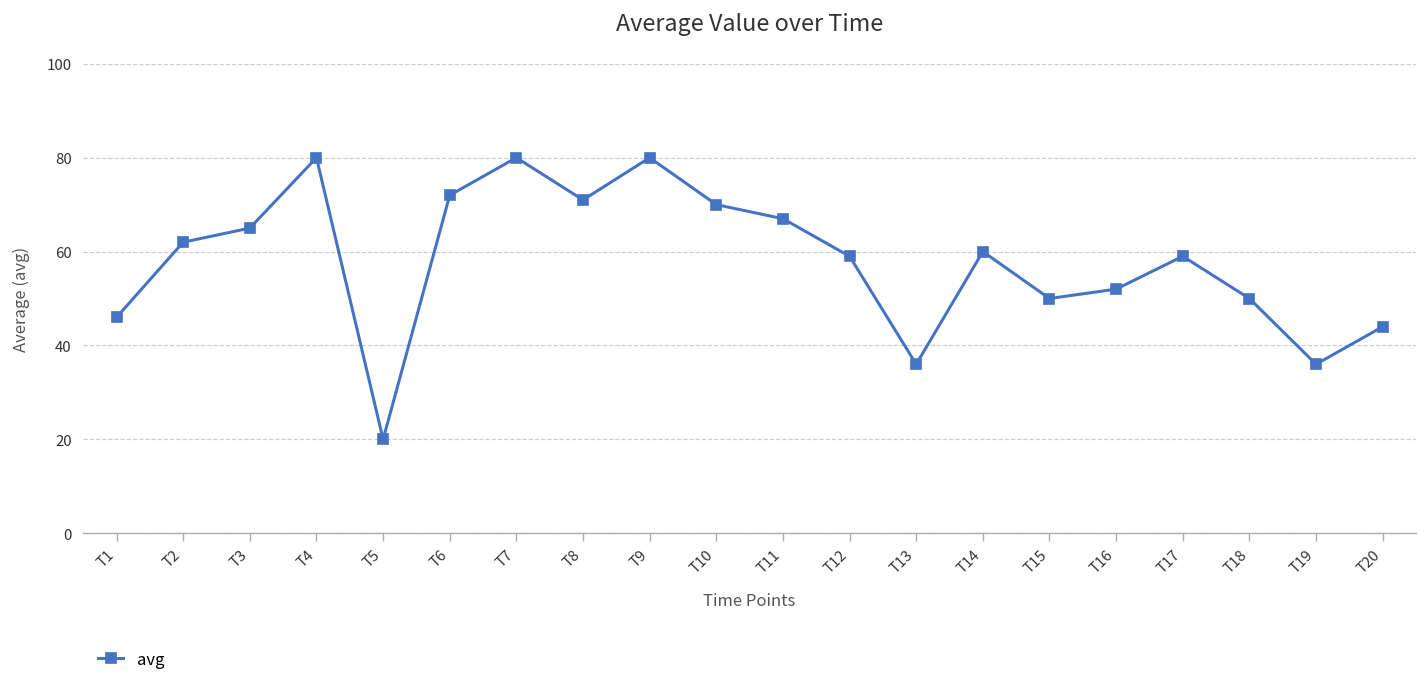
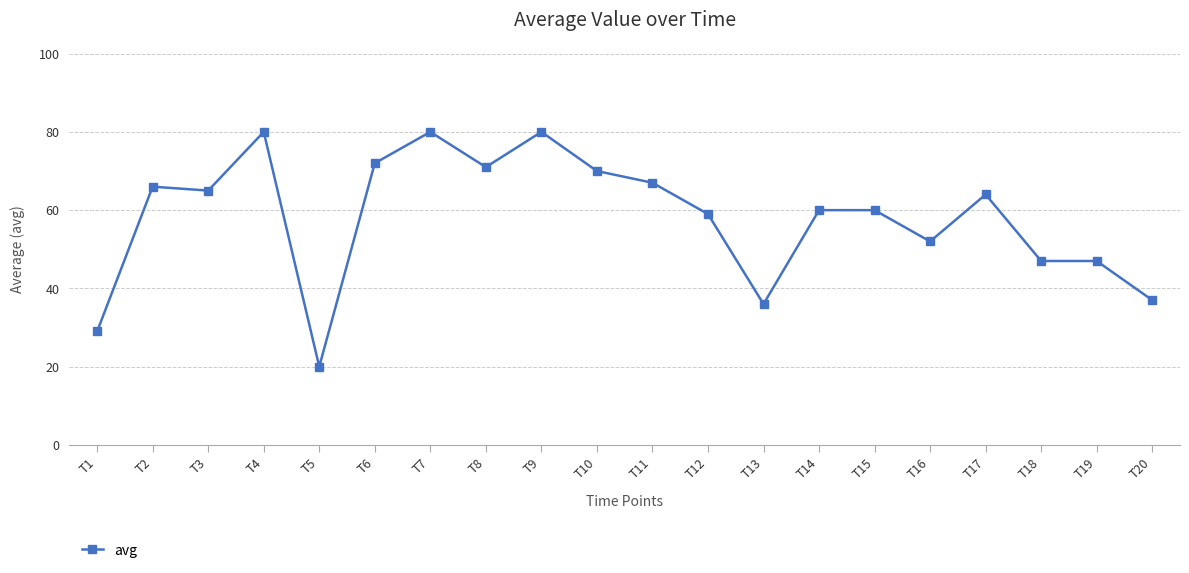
  {
-   "T1": 46,
-   "T2": 62,
+   "T1": 29,
+   "T2": 66,
    "T3": 65,
    "T4": 80,
    "T5": 20,
    "T6": 72,
    "T7": 80,
    "T8": 71,
    "T9": 80,
    "T10": 70,
    "T11": 67,
    "T12": 59,
    "T13": 36,
    "T14": 60,
-   "T15": 50,
+   "T15": 60,
    "T16": 52,
-   "T17": 59,
-   "T18": 50,
-   "T19": 36,
-   "T20": 44
+   "T17": 64,
+   "T18": 47,
+   "T19": 47,
+   "T20": 37
  }
